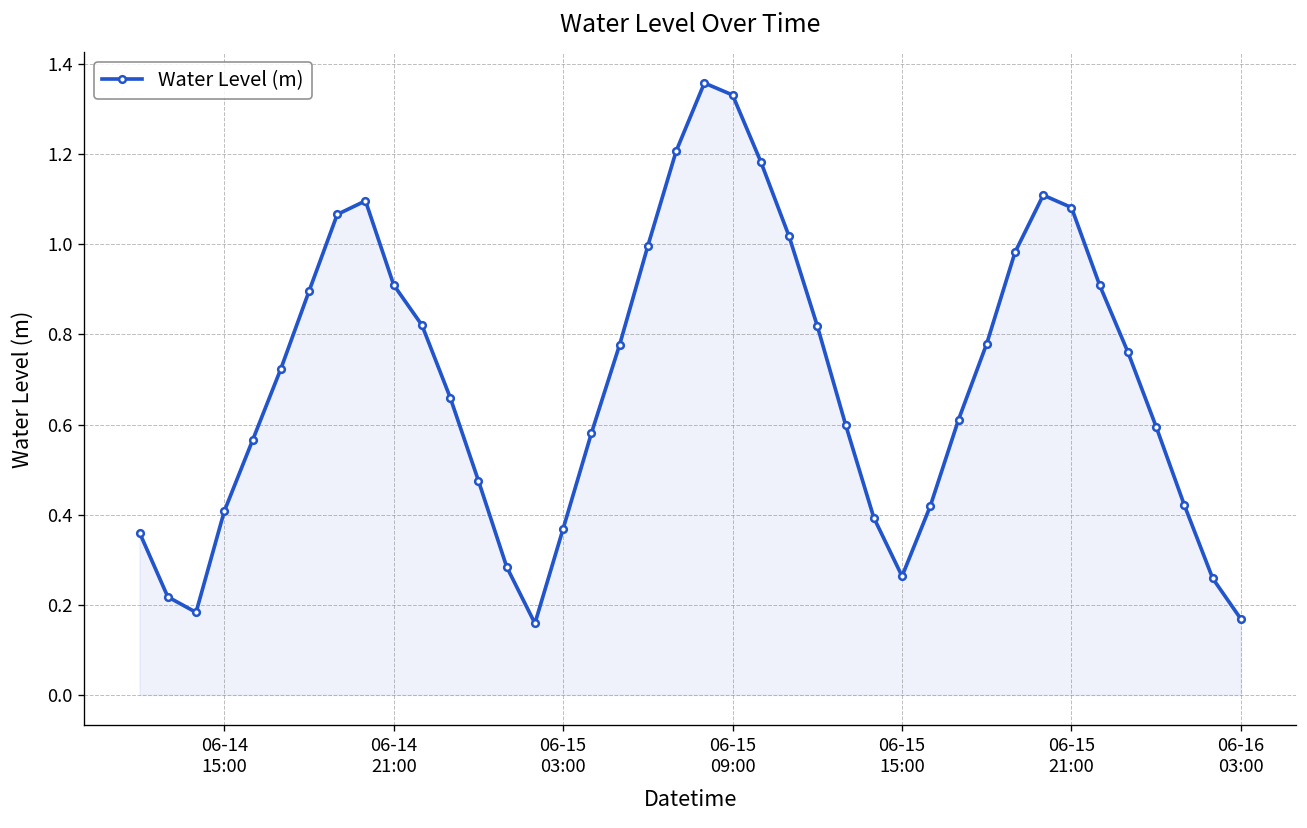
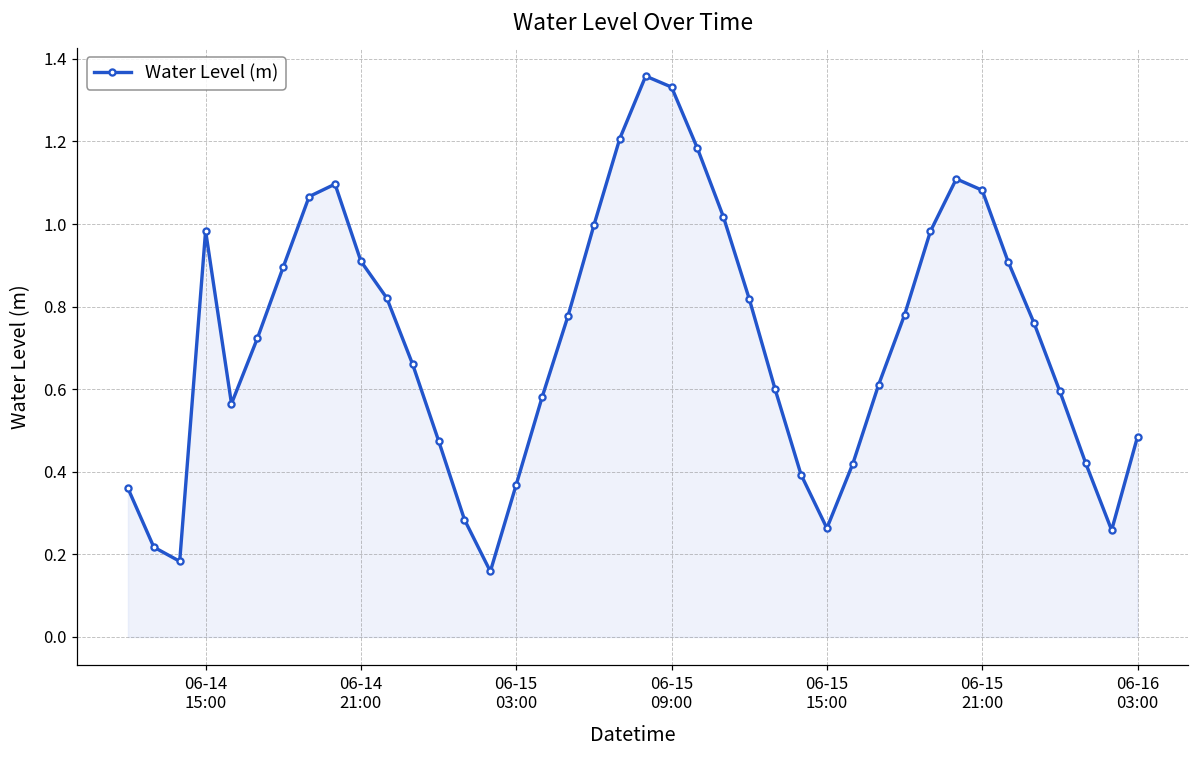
  {
-   "06-14 15:00": 0.41,
+   "06-14 15:00": 0.98,
    "06-14 21:00": 0.91,
    "06-15 03:00": 0.37,
    "06-15 09:00": 1.33,
    "06-15 15:00": 0.26,
    "06-15 21:00": 1.08,
-   "06-16 03:00": 0.17
+   "06-16 03:00": 0.48
  }
